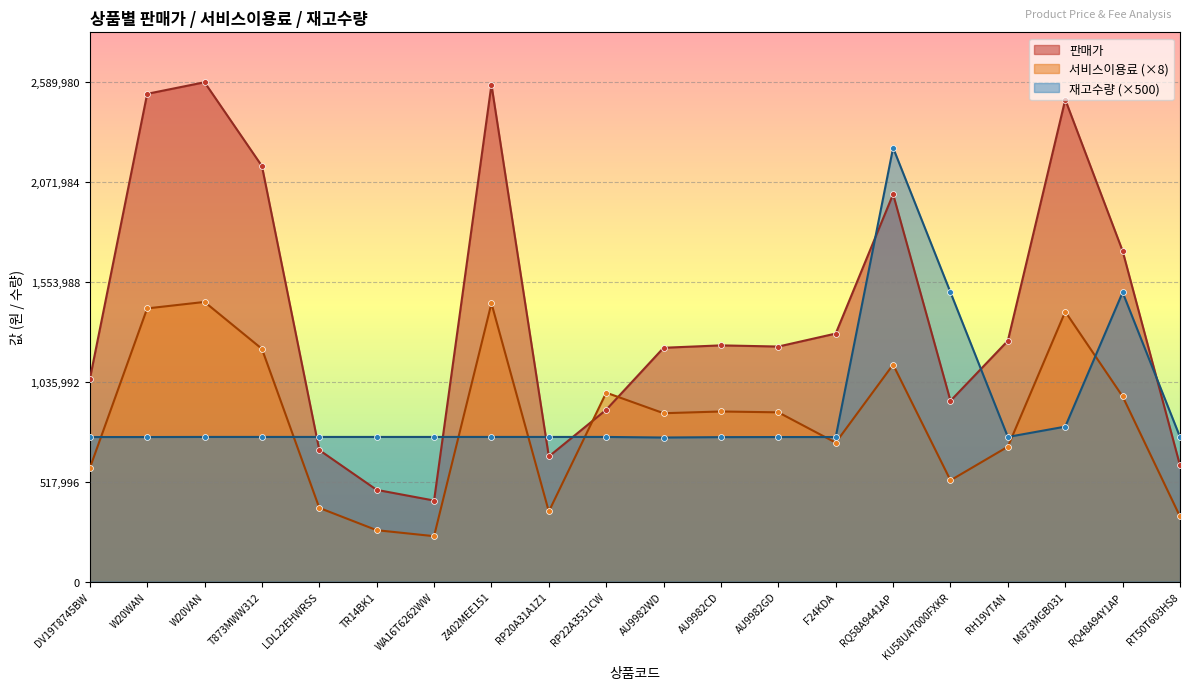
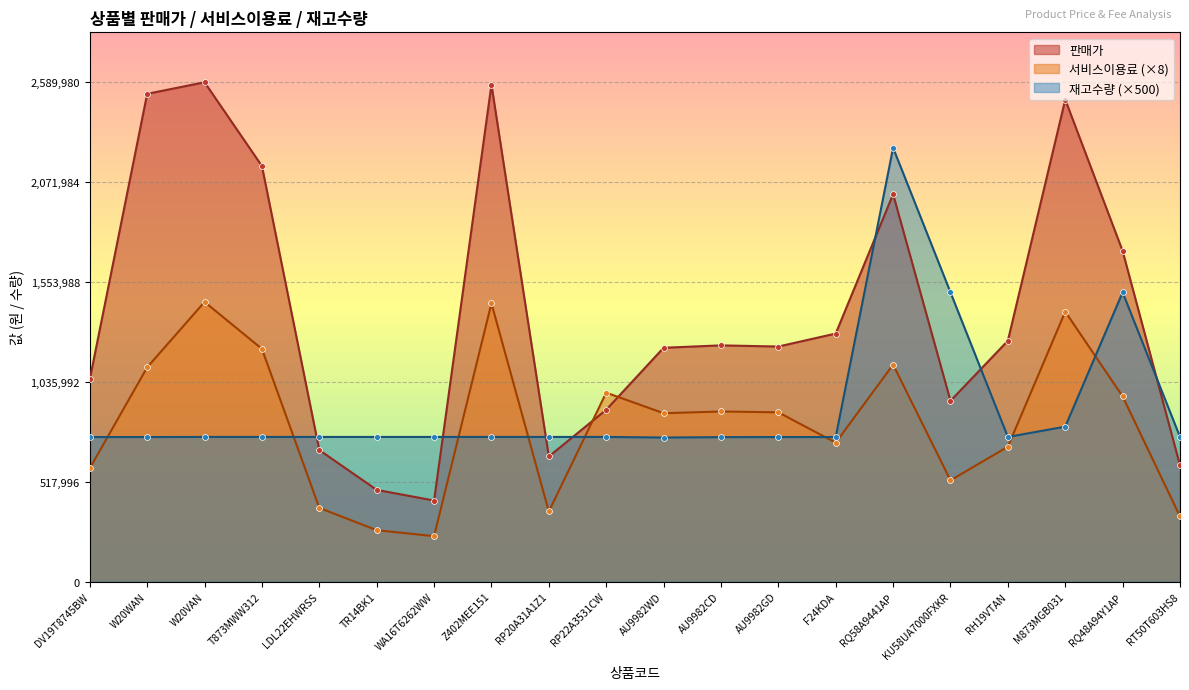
  {
    "판매가": {
      "DV19T8745BW": "1,050,000",
      "W20WAN": "2,530,000",
      "W20VAN": "2,590,000",
      "T873MWW312": "2,160,000",
      "LDL22EHWRSS": "680,000",
      "TR14BK1": "480,000",
      "WA16T6262WW": "420,000",
      "Z402MEE151": "2,580,000",
      "RP20A31A1Z1": "650,000",
      "RP22A3531CW": "890,000",
      "AU9982WD": "1,210,000",
      "AU9982CD": "1,230,000",
      "AU9982GD": "1,220,000",
      "F24KDA": "1,290,000",
      "RQ58A9441AP": "2,010,000",
      "KU58UA7000FXKR": "940,000",
      "RH19VTAN": "1,250,000",
      "RQ48A94Y1AP": "1,710,000",
      "RT50T603HS8": "600,000"
    },
    "서비스이용료 (×8)": {
      "DV19T8745BW": "590,000",
-     "W20WAN": "1,420,000",
+     "W20WAN": "1,110,000",
      "W20VAN": "1,450,000",
      "T873MWW312": "1,210,000",
      "LDL22EHWRSS": "380,000",
      "TR14BK1": "270,000",
      "WA16T6262WW": "240,000",
      "Z402MEE151": "1,440,000",
      "RP20A31A1Z1": "360,000",
      "RP22A3531CW": "980,000",
      "AU9982WD": "870,000",
      "AU9982CD": "880,000",
      "AU9982GD": "880,000",
      "F24KDA": "720,000",
      "RQ58A9441AP": "1,130,000",
      "KU58UA7000FXKR": "520,000",
      "RH19VTAN": "700,000",
      "M873MGB031": "1,400,000",
      "RQ48A94Y1AP": "960,000",
      "RT50T603HS8": "340,000"
    },
    "재고수량 (×500)": {
      "DV19T8745BW": "750,000",
      "W20WAN": "750,000",
      "W20VAN": "750,000",
      "T873MWW312": "750,000",
      "LDL22EHWRSS": "750,000",
      "TR14BK1": "750,000",
      "WA16T6262WW": "750,000",
      "Z402MEE151": "750,000",
      "RP20A31A1Z1": "750,000",
      "RP22A3531CW": "750,000",
      "AU9982WD": "750,000",
      "AU9982CD": "750,000",
      "AU9982GD": "750,000",
      "F24KDA": "750,000",
      "RQ58A9441AP": "2,250,000",
      "KU58UA7000FXKR": "1,500,000",
      "RH19VTAN": "750,000",
      "M873MGB031": "800,000",
      "RQ48A94Y1AP": "1,500,000",
      "RT50T603HS8": "750,000"
    }
  }
